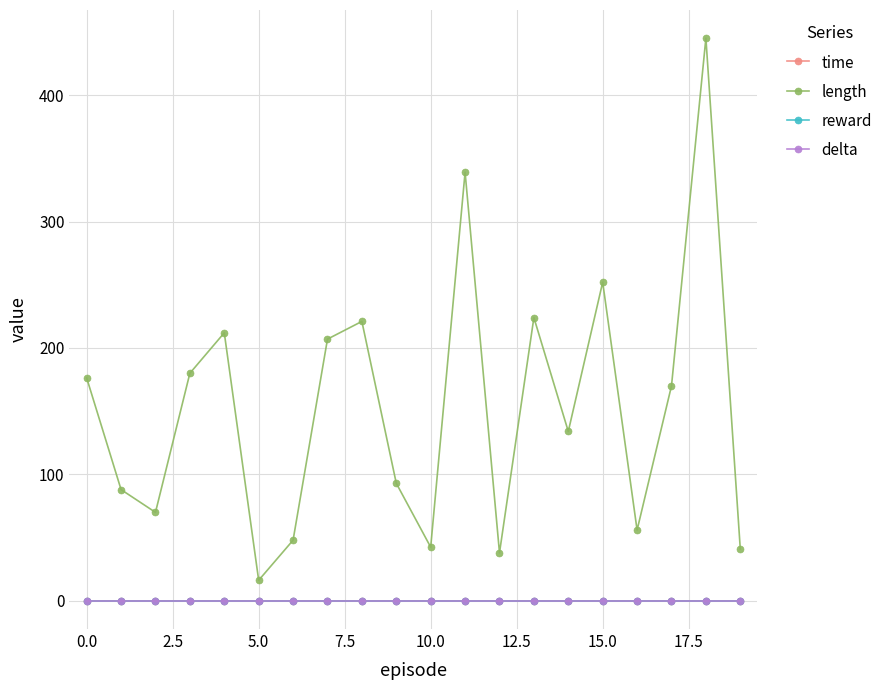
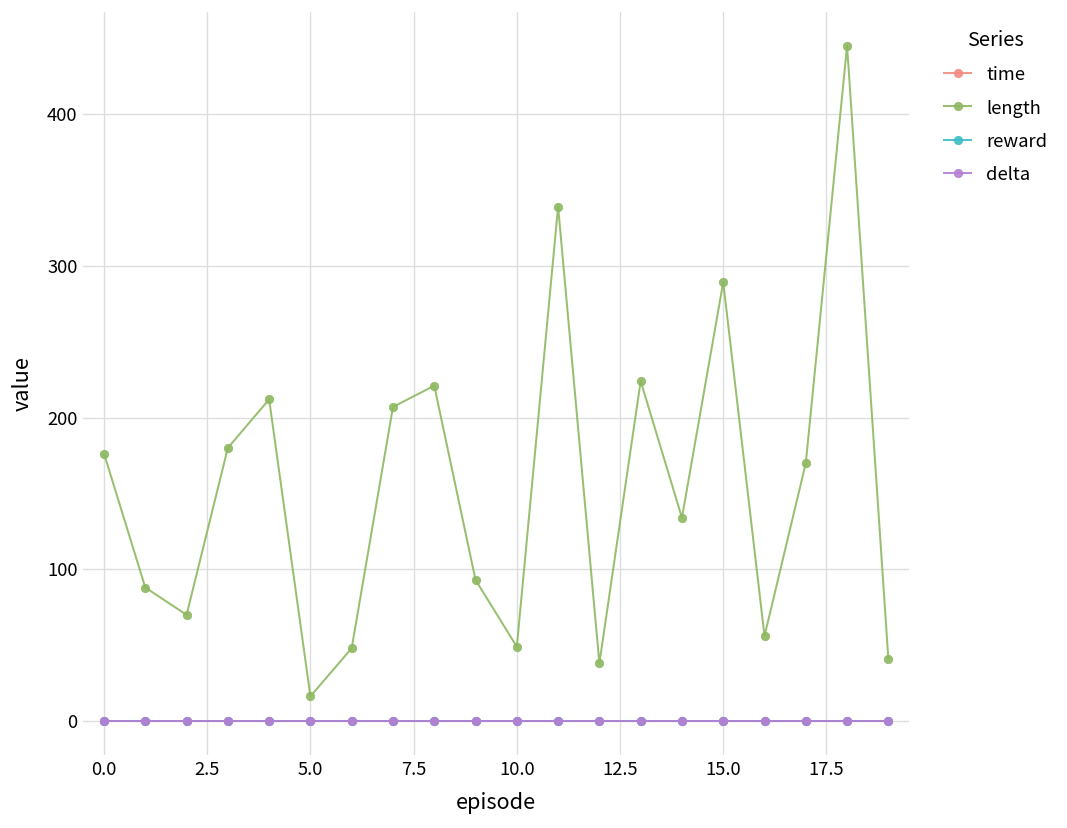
  {
    "delta": {
      "0.0": 0,
      "5.0": 0,
      "10.0": 0,
      "15.0": 0
    },
    "length": {
      "0.0": 176,
      "5.0": 16,
-     "10.0": 43,
-     "15.0": 252
+     "10.0": 49,
+     "15.0": 289
    }
  }
